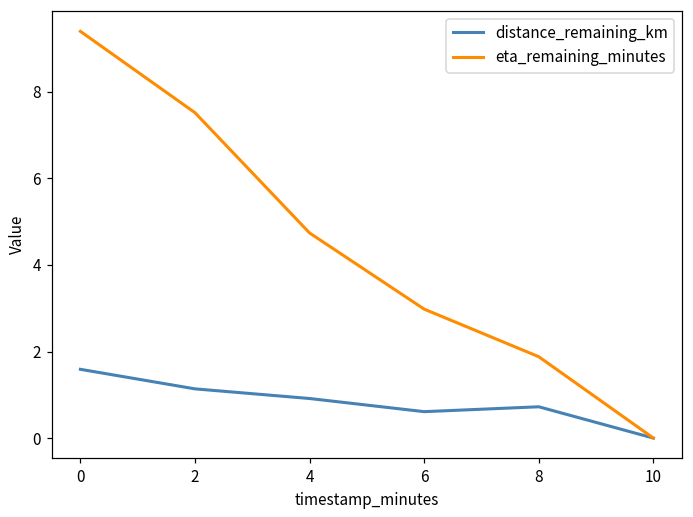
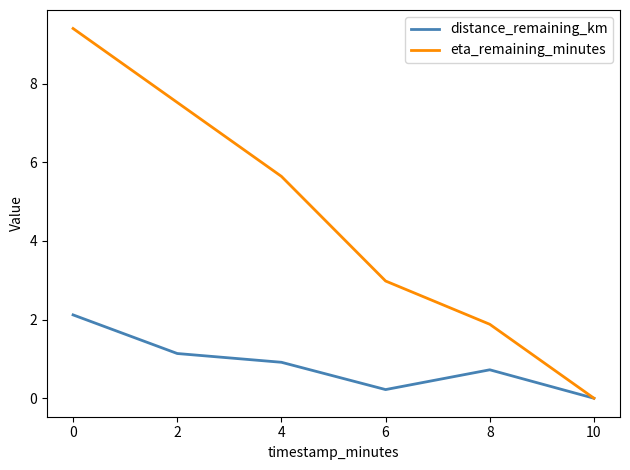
  {
    "distance_remaining_km": {
-     "0": 1.6,
+     "0": 2.1,
      "2": 1.1,
      "4": 0.9,
-     "6": 0.6,
+     "6": 0.2,
      "8": 0.7
    },
    "eta_remaining_minutes": {
      "0": 9.4,
      "2": 7.5,
-     "4": 4.7,
+     "4": 5.6,
      "6": 3.0,
      "8": 1.9
    }
  }
